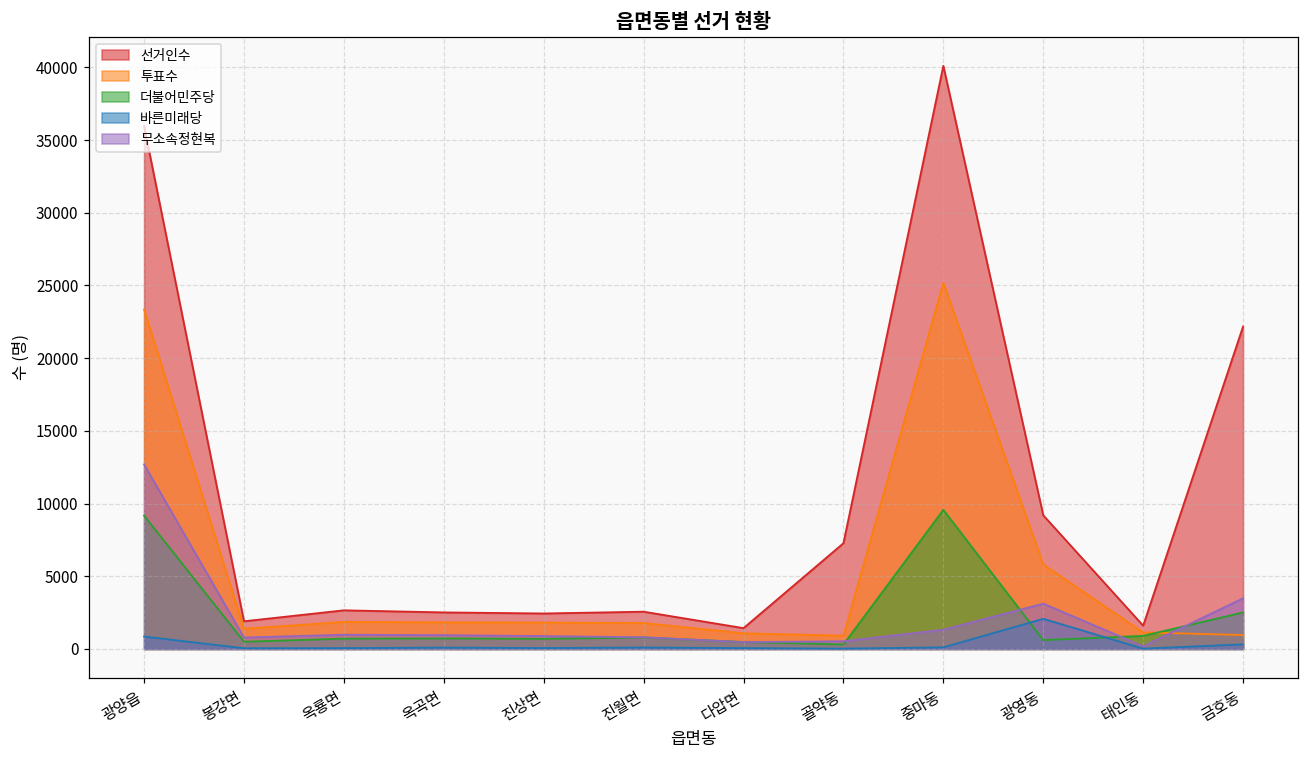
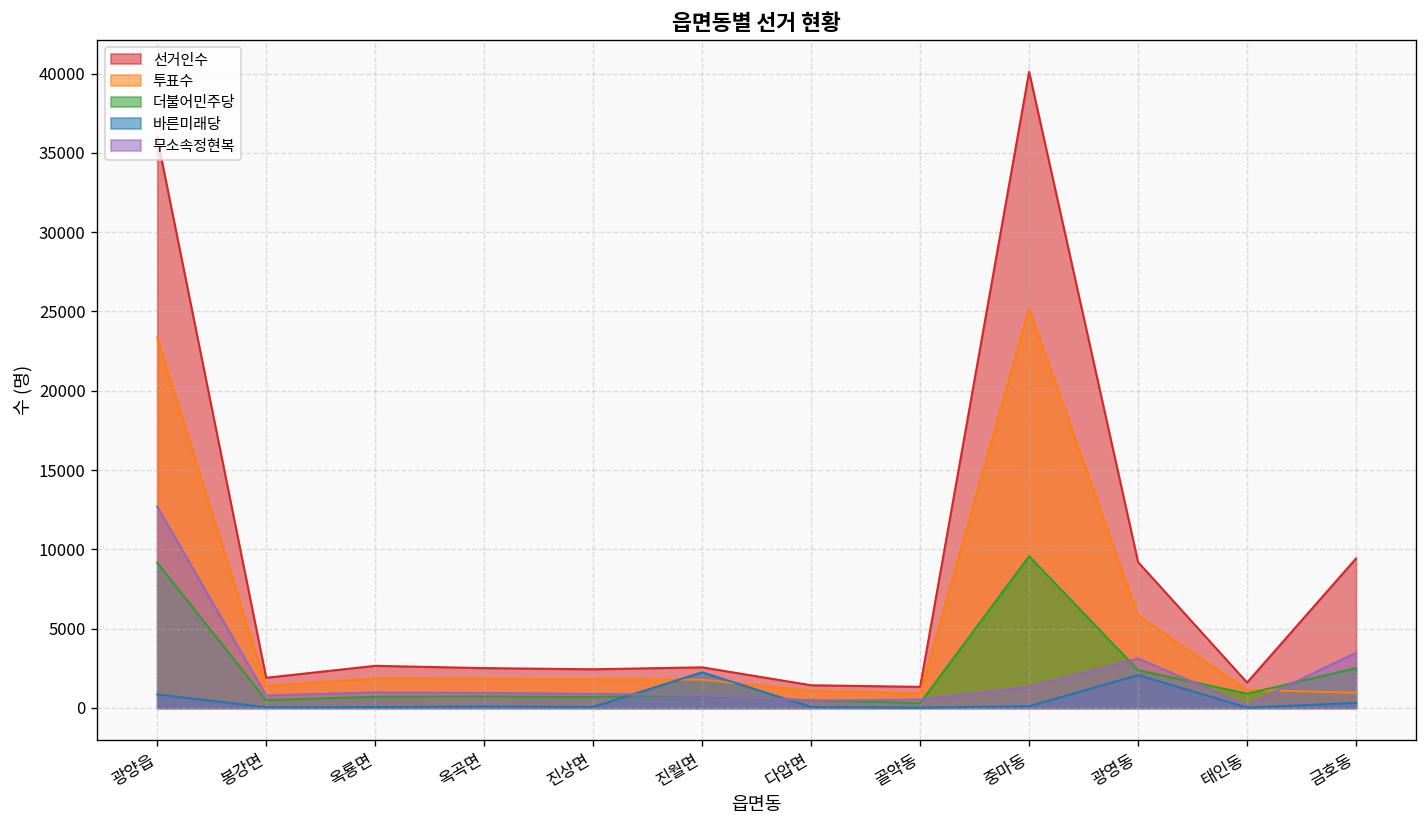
  {
    "선거인수": {
      "봉강면": 1900,
      "옥룡면": 2700,
      "옥곡면": 2500,
      "진상면": 2400,
      "진월면": 2600,
      "다압면": 1400,
-     "골약동": 7300,
+     "골약동": 1300,
      "중마동": 40100,
      "광영동": 9200,
      "태인동": 1600,
-     "금호동": 22200
+     "금호동": 9400
    },
    "투표수": {
      "광양읍": 23400,
      "봉강면": 1400,
      "옥룡면": 1900,
      "옥곡면": 1800,
      "진상면": 1800,
      "진월면": 1800,
      "다압면": 1100,
      "골약동": 900,
      "중마동": 25200,
      "광영동": 5800,
      "태인동": 1100,
      "금호동": 1000
    },
    "더불어민주당": {
      "광양읍": 9200,
      "봉강면": 500,
      "옥룡면": 700,
      "옥곡면": 700,
      "진상면": 700,
      "골약동": 300,
      "중마동": 9600,
-     "광영동": 600,
+     "광영동": 2400,
      "태인동": 900,
      "금호동": 2500
    },
    "바른미래당": {
      "광양읍": 900,
      "봉강면": 0,
      "옥룡면": 100,
      "옥곡면": 100,
      "진상면": 100,
-     "진월면": 100,
+     "진월면": 2200,
      "다압면": 100,
      "골약동": 0,
      "중마동": 100,
      "광영동": 2100,
      "금호동": 300
    },
    "무소속정현복": {
      "광양읍": 12700,
      "봉강면": 800,
      "옥룡면": 1000,
      "옥곡면": 1000,
      "진상면": 900,
      "골약동": 500,
      "중마동": 1300,
      "광영동": 3100,
      "금호동": 3500
    }
  }
